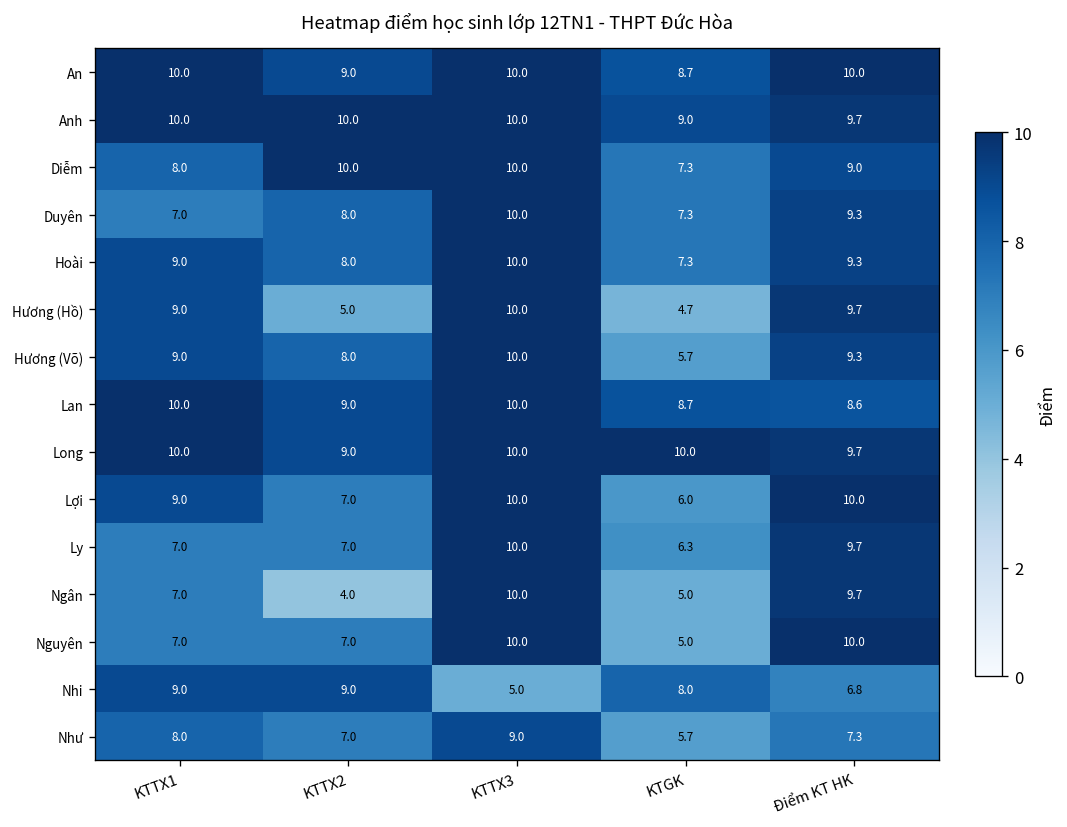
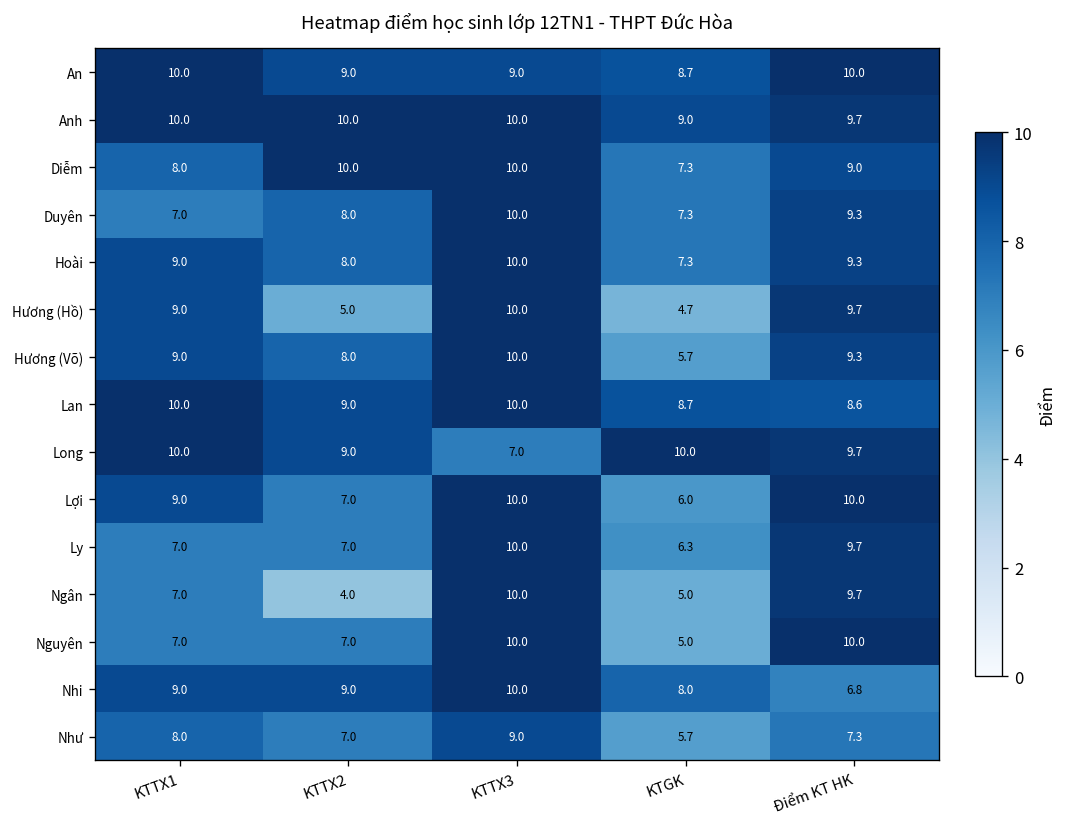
  {
    "An": {
      "KTTX1": 10.0,
      "KTTX2": 9.0,
-     "KTTX3": 10.0,
+     "KTTX3": 9.0,
      "KTGK": 8.7,
      "Điểm KT HK": 10.0
    },
    "Anh": {
      "KTTX1": 10.0,
      "KTTX2": 10.0,
      "KTTX3": 10.0,
      "KTGK": 9.0,
      "Điểm KT HK": 9.7
    },
    "Diễm": {
      "KTTX1": 8.0,
      "KTTX2": 10.0,
      "KTTX3": 10.0,
      "KTGK": 7.3,
      "Điểm KT HK": 9.0
    },
    "Duyên": {
      "KTTX1": 7.0,
      "KTTX2": 8.0,
      "KTTX3": 10.0,
      "KTGK": 7.3,
      "Điểm KT HK": 9.3
    },
    "Hoài": {
      "KTTX1": 9.0,
      "KTTX2": 8.0,
      "KTTX3": 10.0,
      "KTGK": 7.3,
      "Điểm KT HK": 9.3
    },
    "Hương (Hồ)": {
      "KTTX1": 9.0,
      "KTTX2": 5.0,
      "KTTX3": 10.0,
      "KTGK": 4.7,
      "Điểm KT HK": 9.7
    },
    "Hương (Võ)": {
      "KTTX1": 9.0,
      "KTTX2": 8.0,
      "KTTX3": 10.0,
      "KTGK": 5.7,
      "Điểm KT HK": 9.3
    },
    "Lan": {
      "KTTX1": 10.0,
      "KTTX2": 9.0,
      "KTTX3": 10.0,
      "KTGK": 8.7,
      "Điểm KT HK": 8.6
    },
    "Long": {
      "KTTX1": 10.0,
      "KTTX2": 9.0,
-     "KTTX3": 10.0,
+     "KTTX3": 7.0,
      "KTGK": 10.0,
      "Điểm KT HK": 9.7
    },
    "Lợi": {
      "KTTX1": 9.0,
      "KTTX2": 7.0,
      "KTTX3": 10.0,
      "KTGK": 6.0,
      "Điểm KT HK": 10.0
    },
    "Ly": {
      "KTTX1": 7.0,
      "KTTX2": 7.0,
      "KTTX3": 10.0,
      "KTGK": 6.3,
      "Điểm KT HK": 9.7
    },
    "Ngân": {
      "KTTX1": 7.0,
      "KTTX2": 4.0,
      "KTTX3": 10.0,
      "KTGK": 5.0,
      "Điểm KT HK": 9.7
    },
    "Nguyên": {
      "KTTX1": 7.0,
      "KTTX2": 7.0,
      "KTTX3": 10.0,
      "KTGK": 5.0,
      "Điểm KT HK": 10.0
    },
    "Nhi": {
      "KTTX1": 9.0,
      "KTTX2": 9.0,
-     "KTTX3": 5.0,
+     "KTTX3": 10.0,
      "KTGK": 8.0,
      "Điểm KT HK": 6.8
    },
    "Như": {
      "KTTX1": 8.0,
      "KTTX2": 7.0,
      "KTTX3": 9.0,
      "KTGK": 5.7,
      "Điểm KT HK": 7.3
    }
  }
